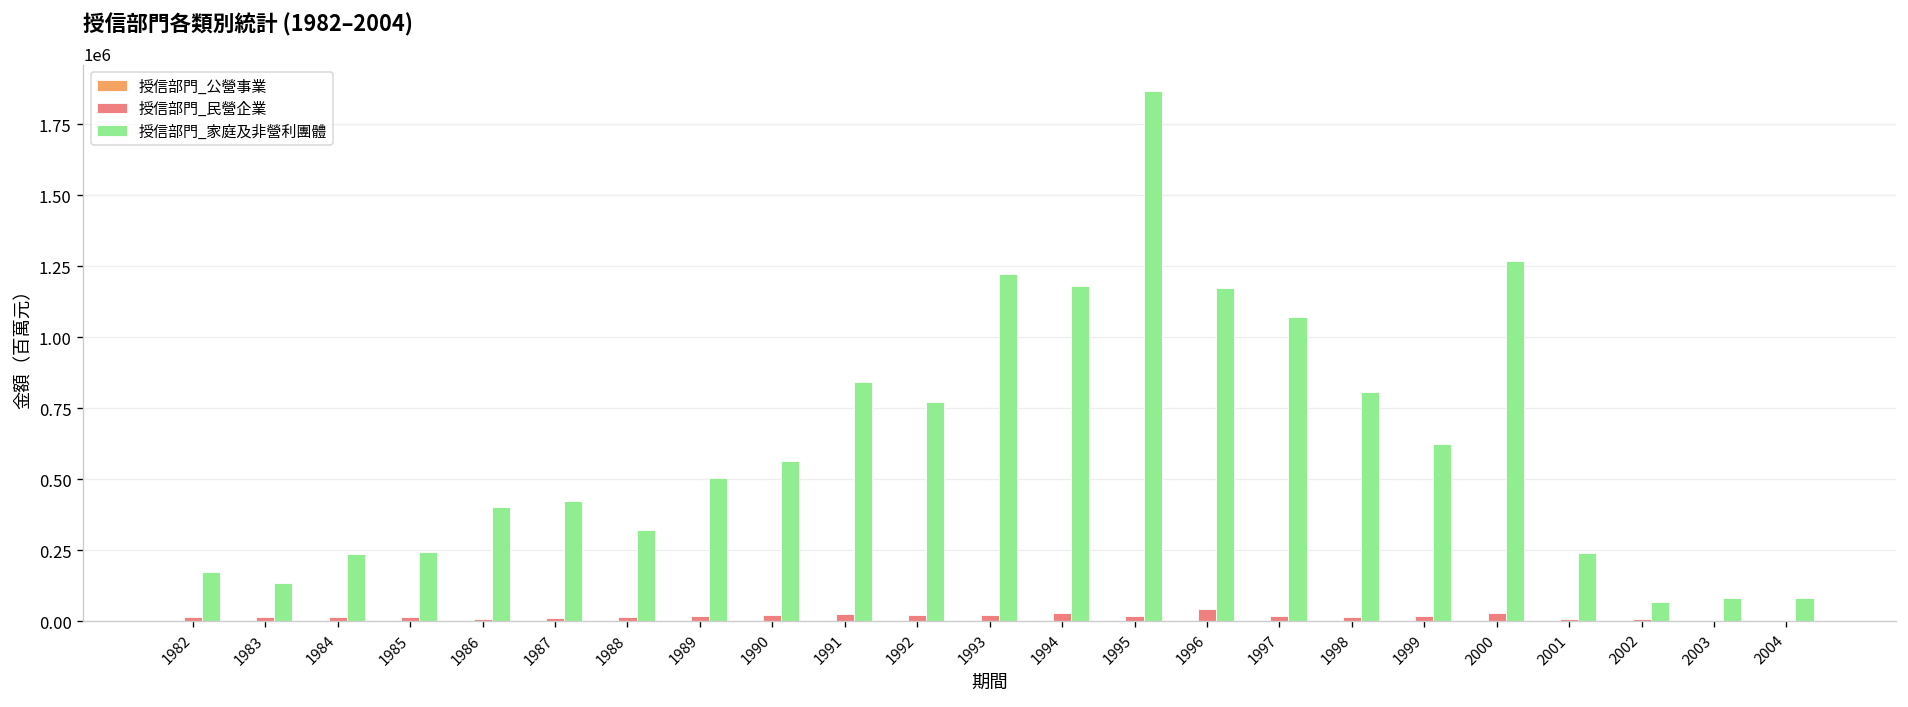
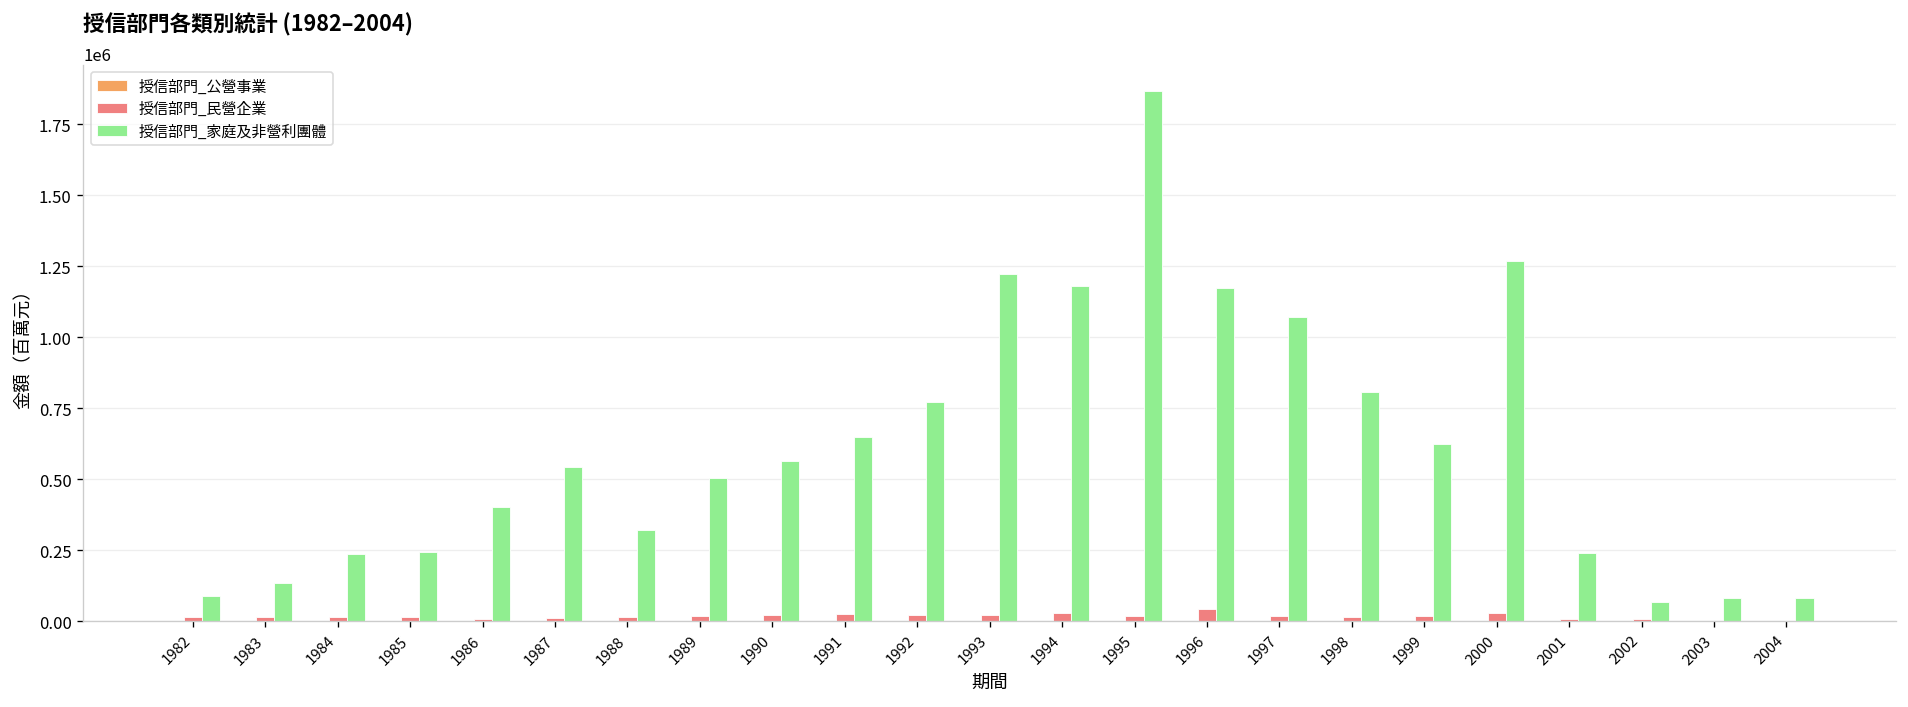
  {
    "授信部門_家庭及非營利團體": {
-     "1982": 180000,
+     "1982": 90000,
      "1983": 140000,
      "1984": 240000,
      "1985": 240000,
      "1986": 400000,
-     "1987": 430000,
+     "1987": 540000,
      "1988": 320000,
      "1989": 500000,
      "1990": 560000,
-     "1991": 840000,
+     "1991": 650000,
      "1992": 770000,
      "1993": 1220000,
      "1994": 1180000,
      "1995": 1860000,
      "1996": 1170000,
      "1997": 1070000,
      "1998": 810000,
      "1999": 620000,
      "2000": 1270000,
      "2001": 240000,
      "2002": 70000,
      "2003": 80000,
      "2004": 80000
    }
  }
